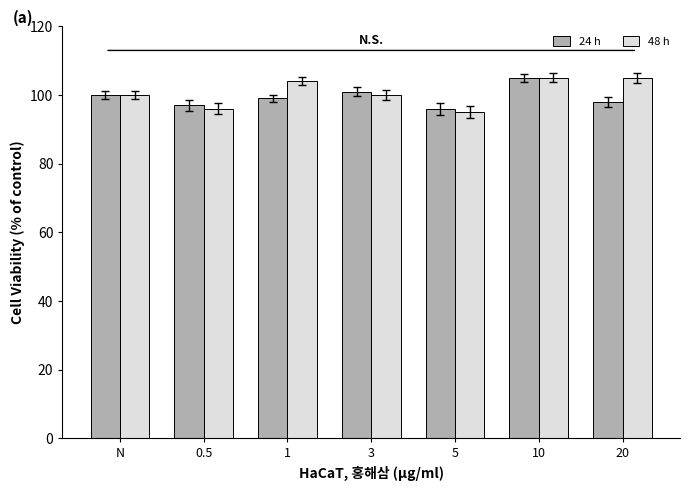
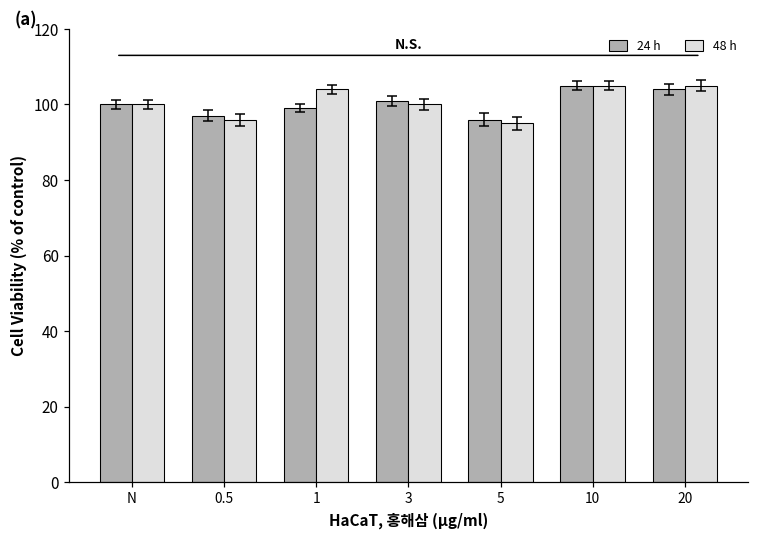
  {
    "24 h": {
      "N": 100,
      "0.5": 97,
      "1": 99,
      "3": 101,
      "5": 96,
      "10": 105,
-     "20": 98
+     "20": 104
    },
    "48 h": {
      "N": 100,
      "0.5": 96,
      "1": 104,
      "3": 100,
      "5": 95,
      "10": 105,
      "20": 105
    }
  }
